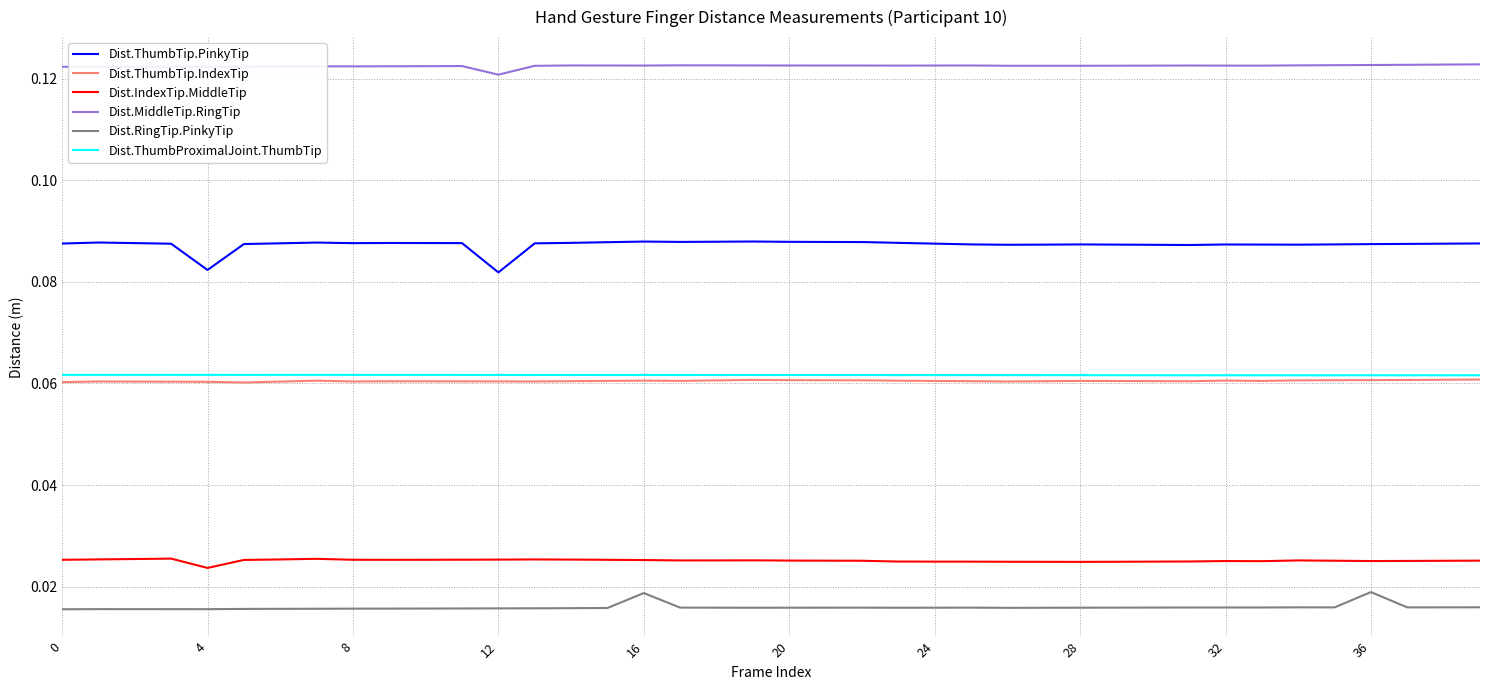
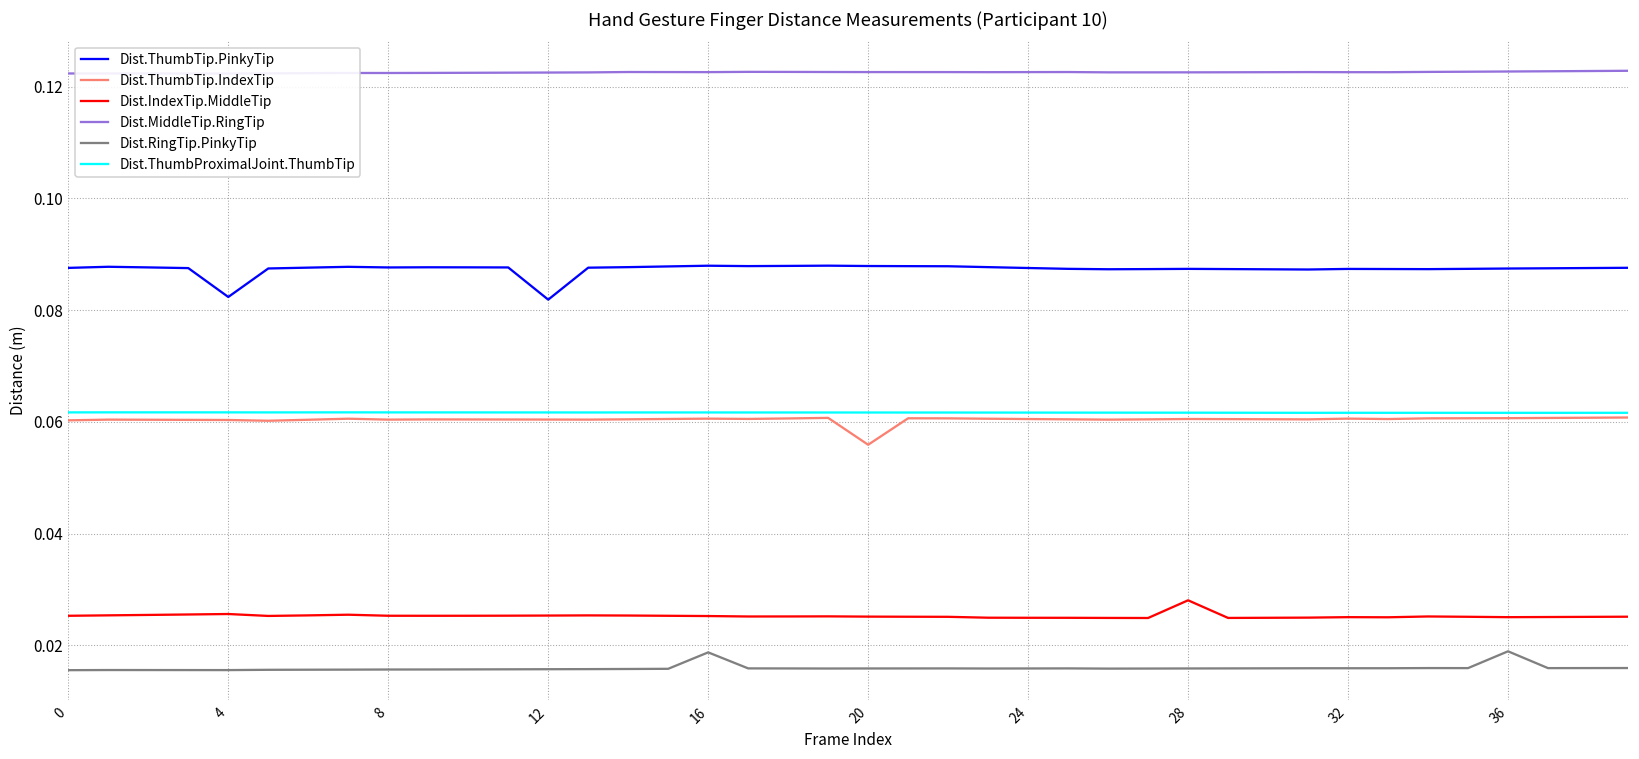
  {
    "Dist.ThumbTip.PinkyTip": {
      "0": 0.088,
      "4": 0.082,
      "8": 0.088,
      "12": 0.082,
      "16": 0.088,
      "20": 0.088,
      "24": 0.088,
      "28": 0.087,
      "32": 0.087,
      "36": 0.087
    },
    "Dist.ThumbTip.IndexTip": {
      "0": 0.060,
      "4": 0.060,
      "8": 0.060,
      "12": 0.060,
      "16": 0.061,
-     "20": 0.061,
+     "20": 0.056,
      "24": 0.060,
      "28": 0.061,
      "32": 0.061,
      "36": 0.061
    },
    "Dist.IndexTip.MiddleTip": {
      "0": 0.025,
-     "4": 0.024,
+     "4": 0.026,
      "8": 0.025,
      "12": 0.025,
      "16": 0.025,
      "20": 0.025,
      "24": 0.025,
-     "28": 0.025,
+     "28": 0.028,
      "32": 0.025,
      "36": 0.025
    },
    "Dist.MiddleTip.RingTip": {
      "0": 0.122,
      "8": 0.122,
-     "12": 0.121,
+     "12": 0.123,
      "16": 0.123,
      "20": 0.123,
      "24": 0.123,
      "28": 0.123,
      "32": 0.123,
      "36": 0.123
    },
    "Dist.RingTip.PinkyTip": {
      "0": 0.016,
      "4": 0.016,
      "8": 0.016,
      "12": 0.016,
      "16": 0.019,
      "20": 0.016,
      "24": 0.016,
      "28": 0.016,
      "32": 0.016,
      "36": 0.019
    },
    "Dist.ThumbProximalJoint.ThumbTip": {
      "0": 0.062,
      "4": 0.062,
      "8": 0.062,
      "12": 0.062,
      "16": 0.062,
      "20": 0.062,
      "24": 0.062,
      "28": 0.062,
      "32": 0.062,
      "36": 0.062
    }
  }
